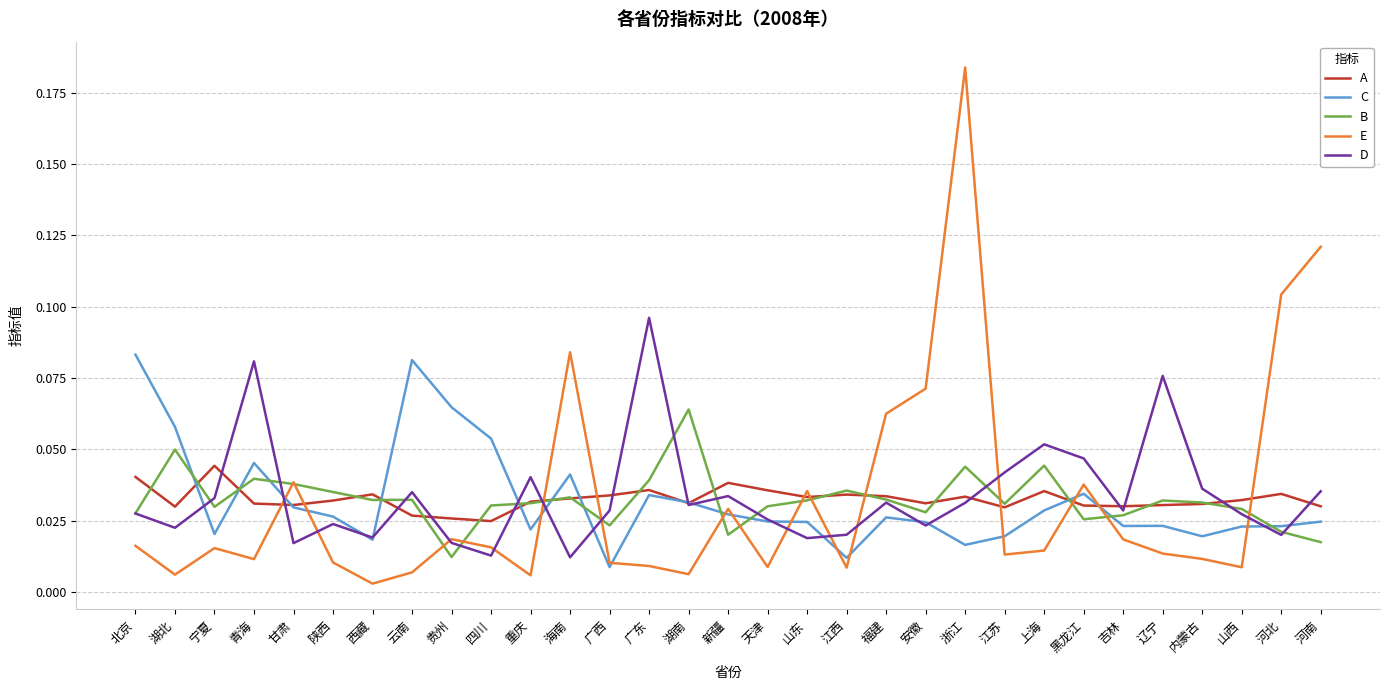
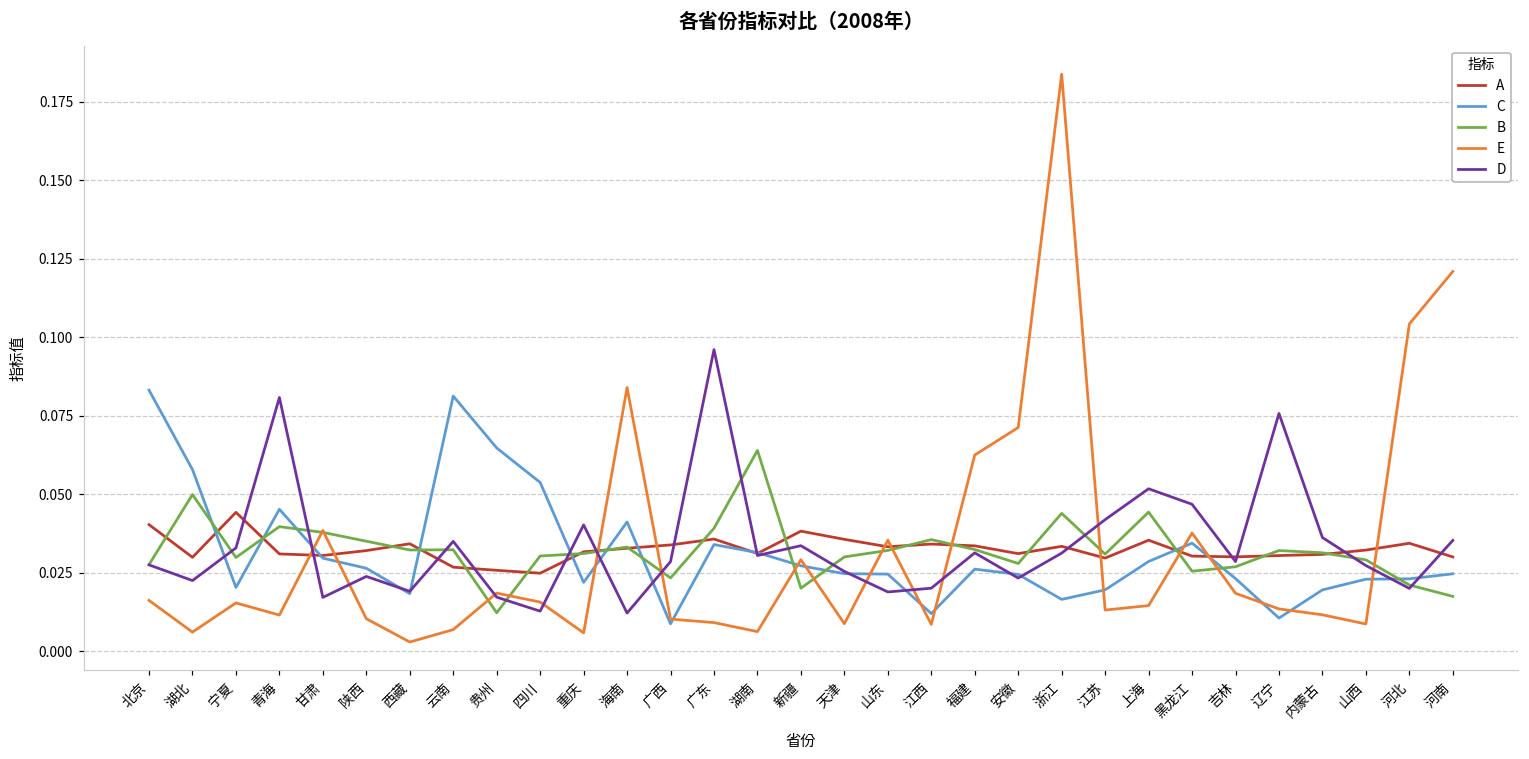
  {
    "A": {
      "北京": 0.040,
      "湖北": 0.030,
      "宁夏": 0.044,
      "青海": 0.031,
      "陕西": 0.032,
      "西藏": 0.034,
      "云南": 0.027,
      "贵州": 0.026,
      "四川": 0.025,
      "广西": 0.034,
      "广东": 0.036,
      "新疆": 0.038,
      "天津": 0.036,
      "山东": 0.033,
      "江西": 0.034,
      "福建": 0.034,
      "安徽": 0.031,
      "浙江": 0.033,
      "江苏": 0.030,
      "上海": 0.035,
      "黑龙江": 0.030,
      "吉林": 0.030,
      "辽宁": 0.030,
      "山西": 0.032,
      "河北": 0.034,
      "河南": 0.030
    },
    "C": {
      "北京": 0.083,
      "湖北": 0.058,
      "宁夏": 0.020,
      "青海": 0.045,
      "陕西": 0.026,
      "云南": 0.081,
      "贵州": 0.065,
      "四川": 0.054,
      "重庆": 0.022,
      "海南": 0.041,
      "广西": 0.009,
      "广东": 0.034,
      "新疆": 0.027,
      "山东": 0.025,
      "江西": 0.012,
      "福建": 0.026,
      "安徽": 0.024,
      "浙江": 0.017,
      "江苏": 0.020,
      "上海": 0.029,
      "黑龙江": 0.034,
      "吉林": 0.023,
-     "辽宁": 0.023,
+     "辽宁": 0.011,
      "内蒙古": 0.020,
      "山西": 0.023,
      "河北": 0.023,
      "河南": 0.025
    },
    "B": {
      "湖北": 0.050,
      "宁夏": 0.030,
      "青海": 0.040,
      "陕西": 0.035,
      "西藏": 0.032,
      "云南": 0.032,
      "贵州": 0.012,
      "四川": 0.030,
      "广西": 0.023,
      "广东": 0.039,
      "湖南": 0.064,
      "新疆": 0.020,
      "天津": 0.030,
      "山东": 0.032,
      "江西": 0.036,
      "福建": 0.032,
      "安徽": 0.028,
      "浙江": 0.044,
      "江苏": 0.031,
      "上海": 0.044,
      "黑龙江": 0.026,
      "吉林": 0.027,
      "辽宁": 0.032,
      "山西": 0.029,
      "河北": 0.021,
      "河南": 0.017
    },
    "E": {
      "北京": 0.016,
      "湖北": 0.006,
      "宁夏": 0.015,
      "青海": 0.012,
      "陕西": 0.010,
      "西藏": 0.003,
      "云南": 0.007,
      "贵州": 0.019,
      "四川": 0.016,
      "重庆": 0.006,
      "海南": 0.084,
      "广西": 0.010,
      "广东": 0.009,
      "湖南": 0.006,
      "新疆": 0.029,
      "天津": 0.009,
      "山东": 0.035,
      "江西": 0.009,
      "福建": 0.062,
      "安徽": 0.071,
      "浙江": 0.184,
      "江苏": 0.013,
      "上海": 0.015,
      "黑龙江": 0.038,
      "吉林": 0.018,
      "辽宁": 0.013,
      "内蒙古": 0.012,
      "山西": 0.009,
      "河北": 0.104,
      "河南": 0.121
    },
    "D": {
      "湖北": 0.023,
      "宁夏": 0.033,
      "青海": 0.081,
      "甘肃": 0.017,
      "陕西": 0.024,
      "云南": 0.035,
      "贵州": 0.017,
      "四川": 0.013,
      "重庆": 0.040,
      "海南": 0.012,
      "广西": 0.029,
      "广东": 0.096,
      "新疆": 0.034,
      "山东": 0.019,
      "江西": 0.020,
      "福建": 0.031,
      "安徽": 0.023,
      "浙江": 0.031,
      "江苏": 0.042,
      "上海": 0.052,
      "黑龙江": 0.047,
      "吉林": 0.029,
      "辽宁": 0.076,
      "内蒙古": 0.036,
      "山西": 0.027,
      "河北": 0.020,
      "河南": 0.035
    }
  }
